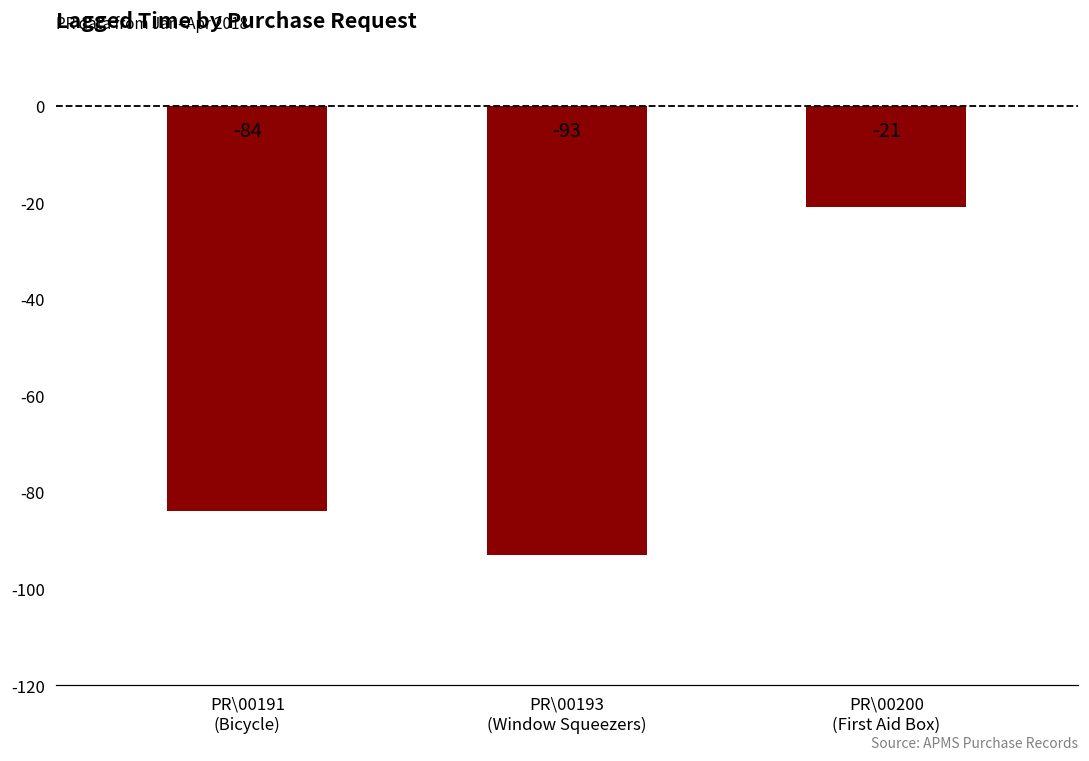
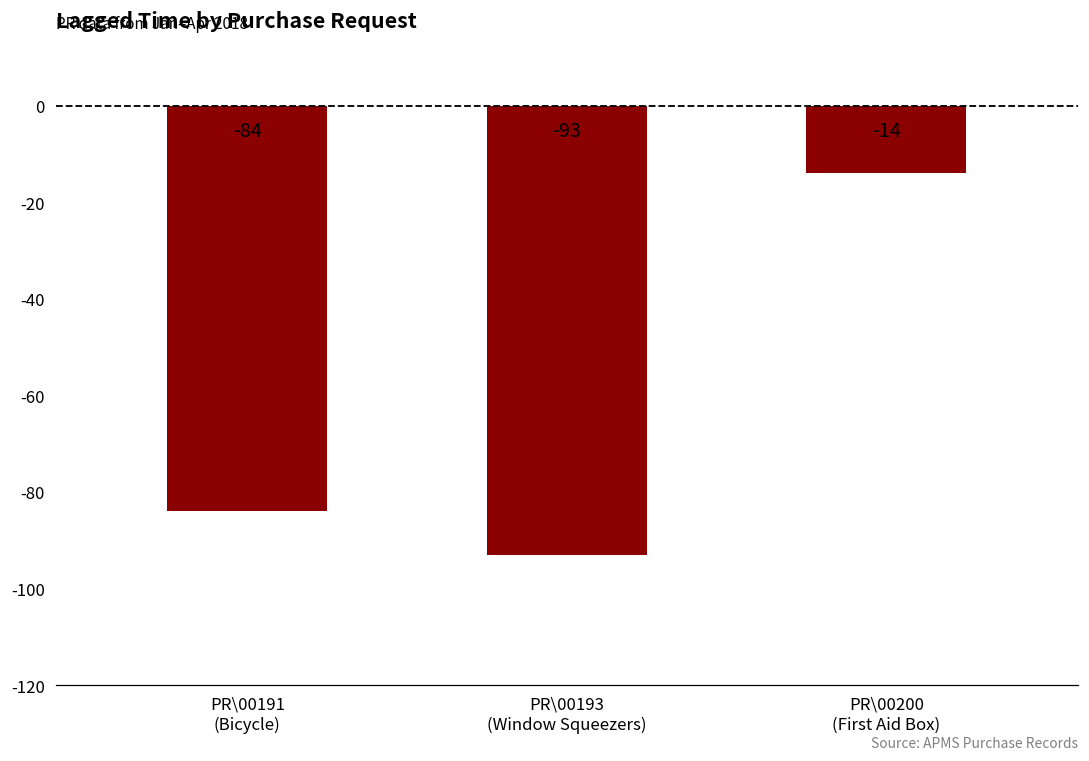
  {
    "PR\\00191 (Bicycle)": -84,
    "PR\\00193 (Window Squeezers)": -93,
-   "PR\\00200 (First Aid Box)": -21
+   "PR\\00200 (First Aid Box)": -14
  }
